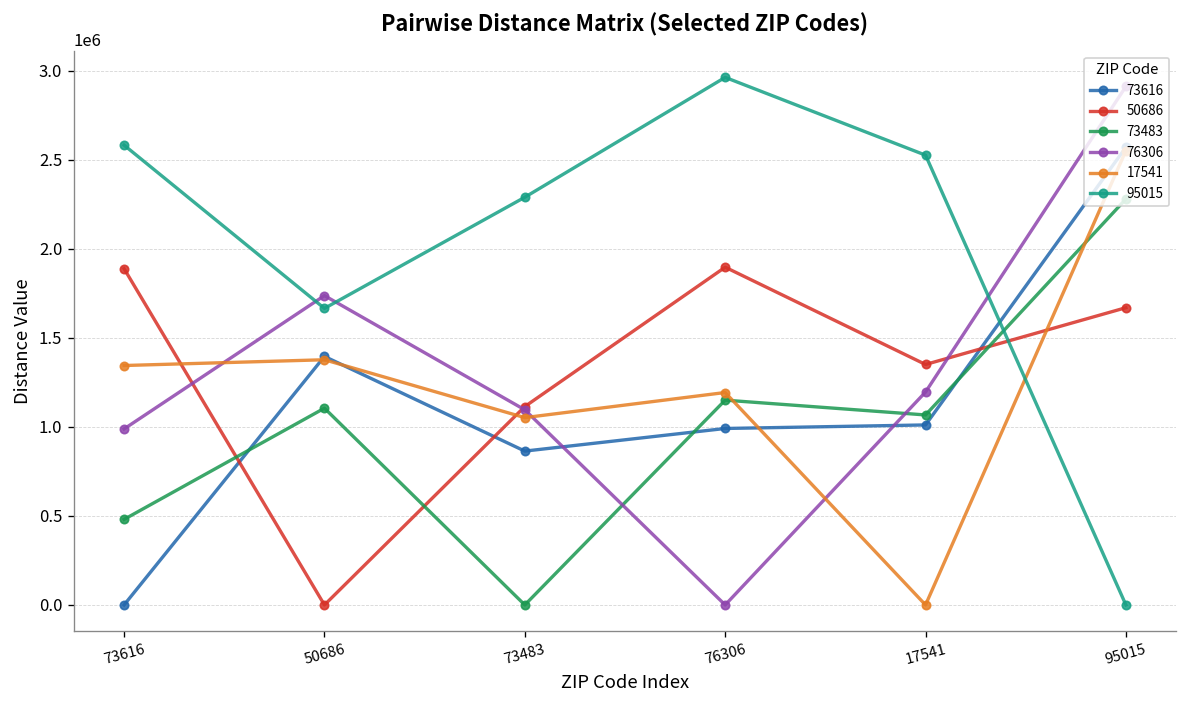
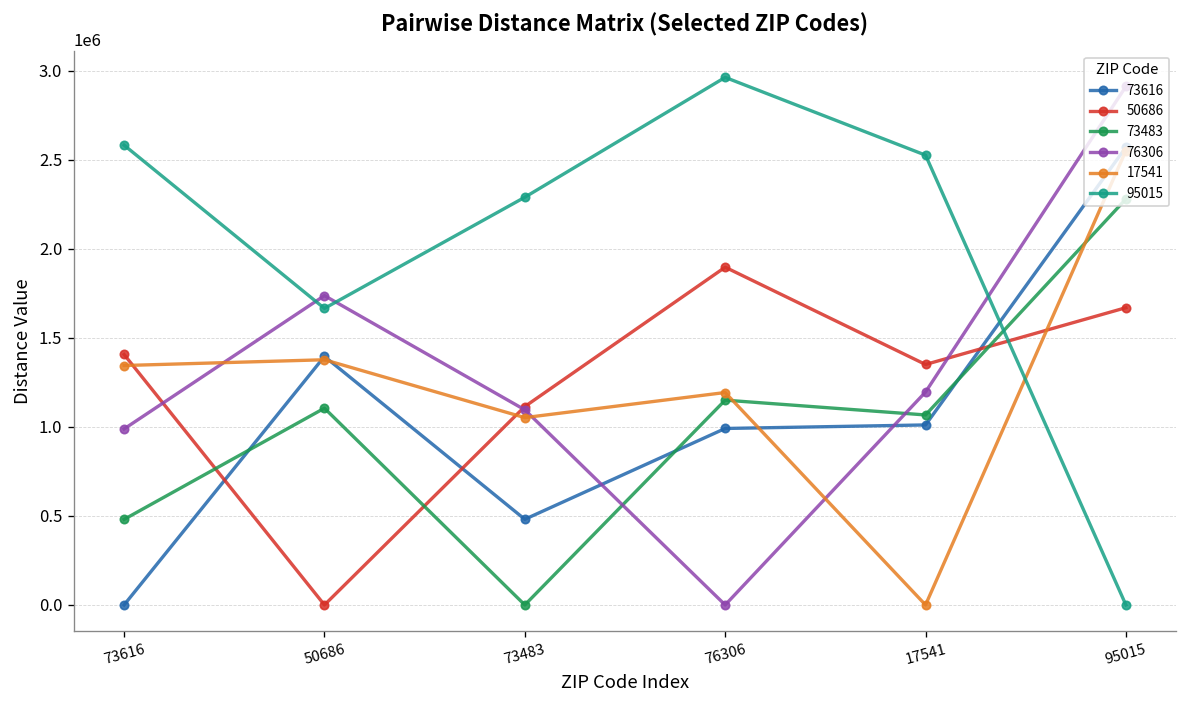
  {
    "73616": {
      "73616": 0,
      "50686": 1400000,
-     "73483": 860000,
+     "73483": 480000,
      "76306": 990000,
      "17541": 1010000
    },
    "50686": {
-     "73616": 1890000,
+     "73616": 1410000,
      "50686": 0,
      "73483": 1110000,
      "76306": 1900000,
      "17541": 1350000,
      "95015": 1670000
    },
    "76306": {
      "73616": 990000,
      "50686": 1740000,
      "73483": 1100000,
      "76306": 0,
      "17541": 1200000
    },
    "17541": {
      "73616": 1350000,
      "50686": 1380000,
      "73483": 1050000,
      "76306": 1190000,
      "17541": 0
    }
  }
